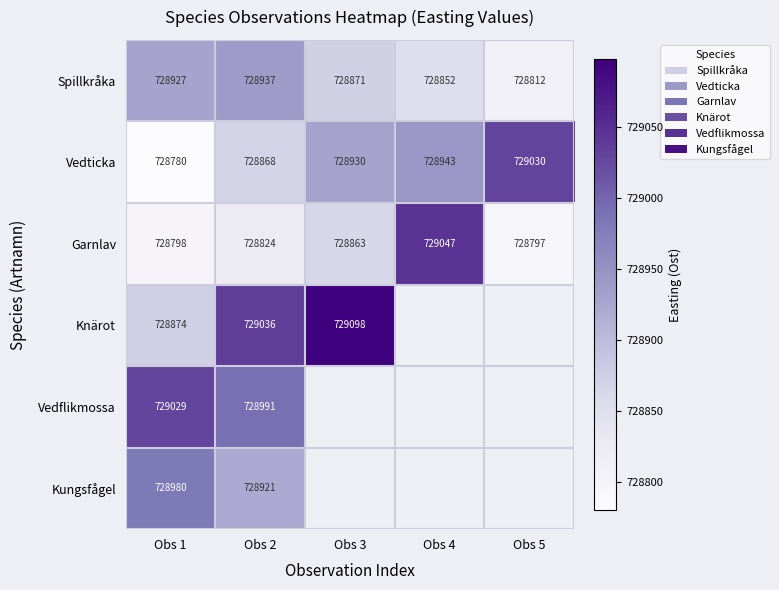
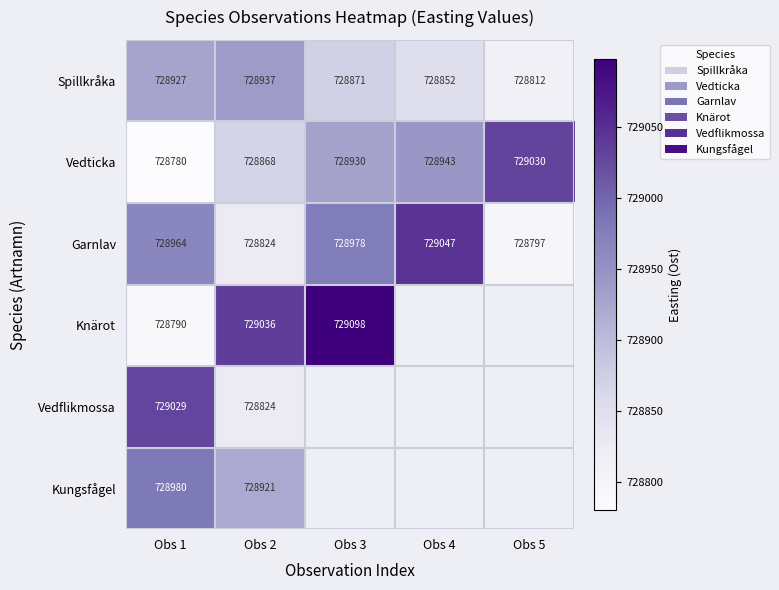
  {
    "Spillkråka": {
      "Obs 1": 728927,
      "Obs 2": 728937,
      "Obs 3": 728871,
      "Obs 4": 728852,
      "Obs 5": 728812
    },
    "Vedticka": {
      "Obs 1": 728780,
      "Obs 2": 728868,
      "Obs 3": 728930,
      "Obs 4": 728943,
      "Obs 5": 729030
    },
    "Garnlav": {
-     "Obs 1": 728798,
+     "Obs 1": 728964,
      "Obs 2": 728824,
-     "Obs 3": 728863,
+     "Obs 3": 728978,
      "Obs 4": 729047,
      "Obs 5": 728797
    },
    "Knärot": {
-     "Obs 1": 728874,
+     "Obs 1": 728790,
      "Obs 2": 729036,
      "Obs 3": 729098
    },
    "Vedflikmossa": {
      "Obs 1": 729029,
-     "Obs 2": 728991
+     "Obs 2": 728824
    },
    "Kungsfågel": {
      "Obs 1": 728980,
      "Obs 2": 728921
    }
  }
